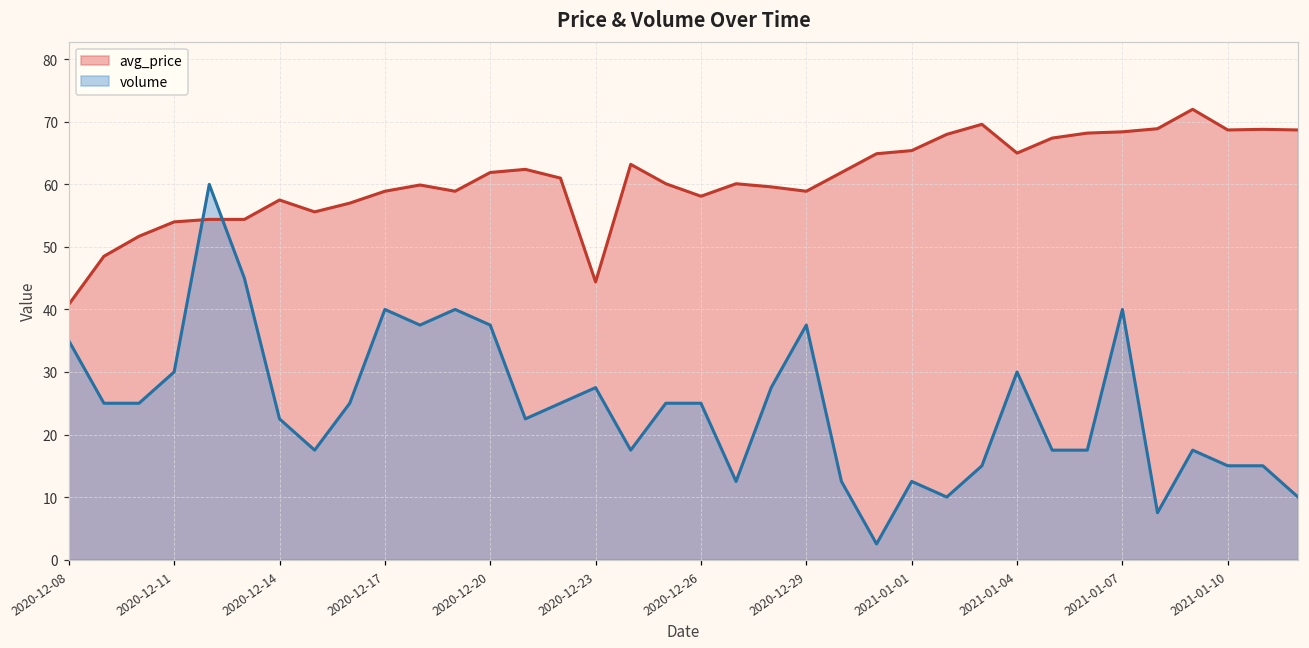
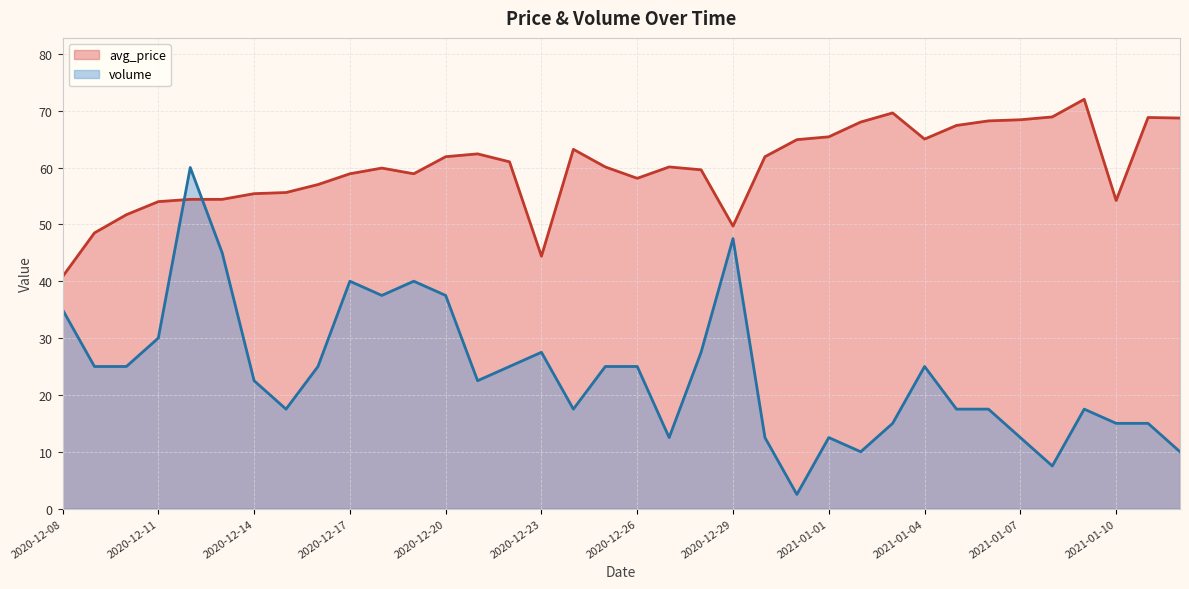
  {
    "avg_price": {
      "2020-12-08": 41,
      "2020-12-11": 54,
-     "2020-12-14": 58,
+     "2020-12-14": 55,
      "2020-12-17": 59,
      "2020-12-20": 62,
      "2020-12-23": 44,
      "2020-12-26": 58,
-     "2020-12-29": 59,
+     "2020-12-29": 50,
      "2021-01-01": 65,
      "2021-01-04": 65,
      "2021-01-07": 68,
-     "2021-01-10": 69
+     "2021-01-10": 54
    },
    "volume": {
      "2020-12-08": 35,
      "2020-12-11": 30,
      "2020-12-14": 23,
      "2020-12-17": 40,
      "2020-12-20": 38,
      "2020-12-23": 28,
      "2020-12-26": 25,
-     "2020-12-29": 38,
+     "2020-12-29": 48,
      "2021-01-01": 13,
-     "2021-01-04": 30,
-     "2021-01-07": 40,
+     "2021-01-04": 25,
+     "2021-01-07": 13,
      "2021-01-10": 15
    }
  }
